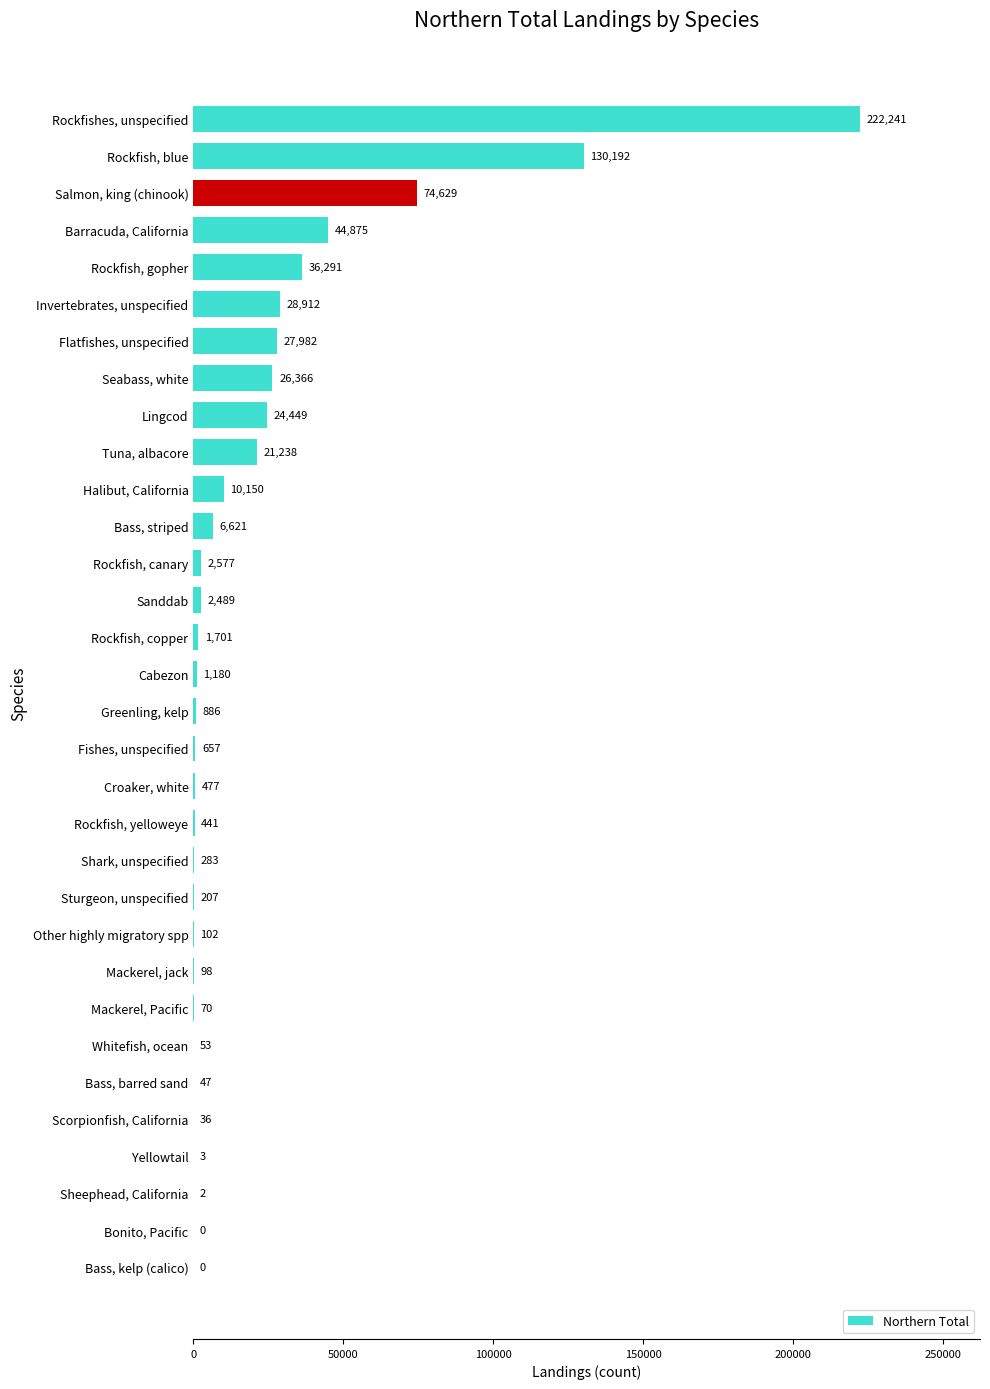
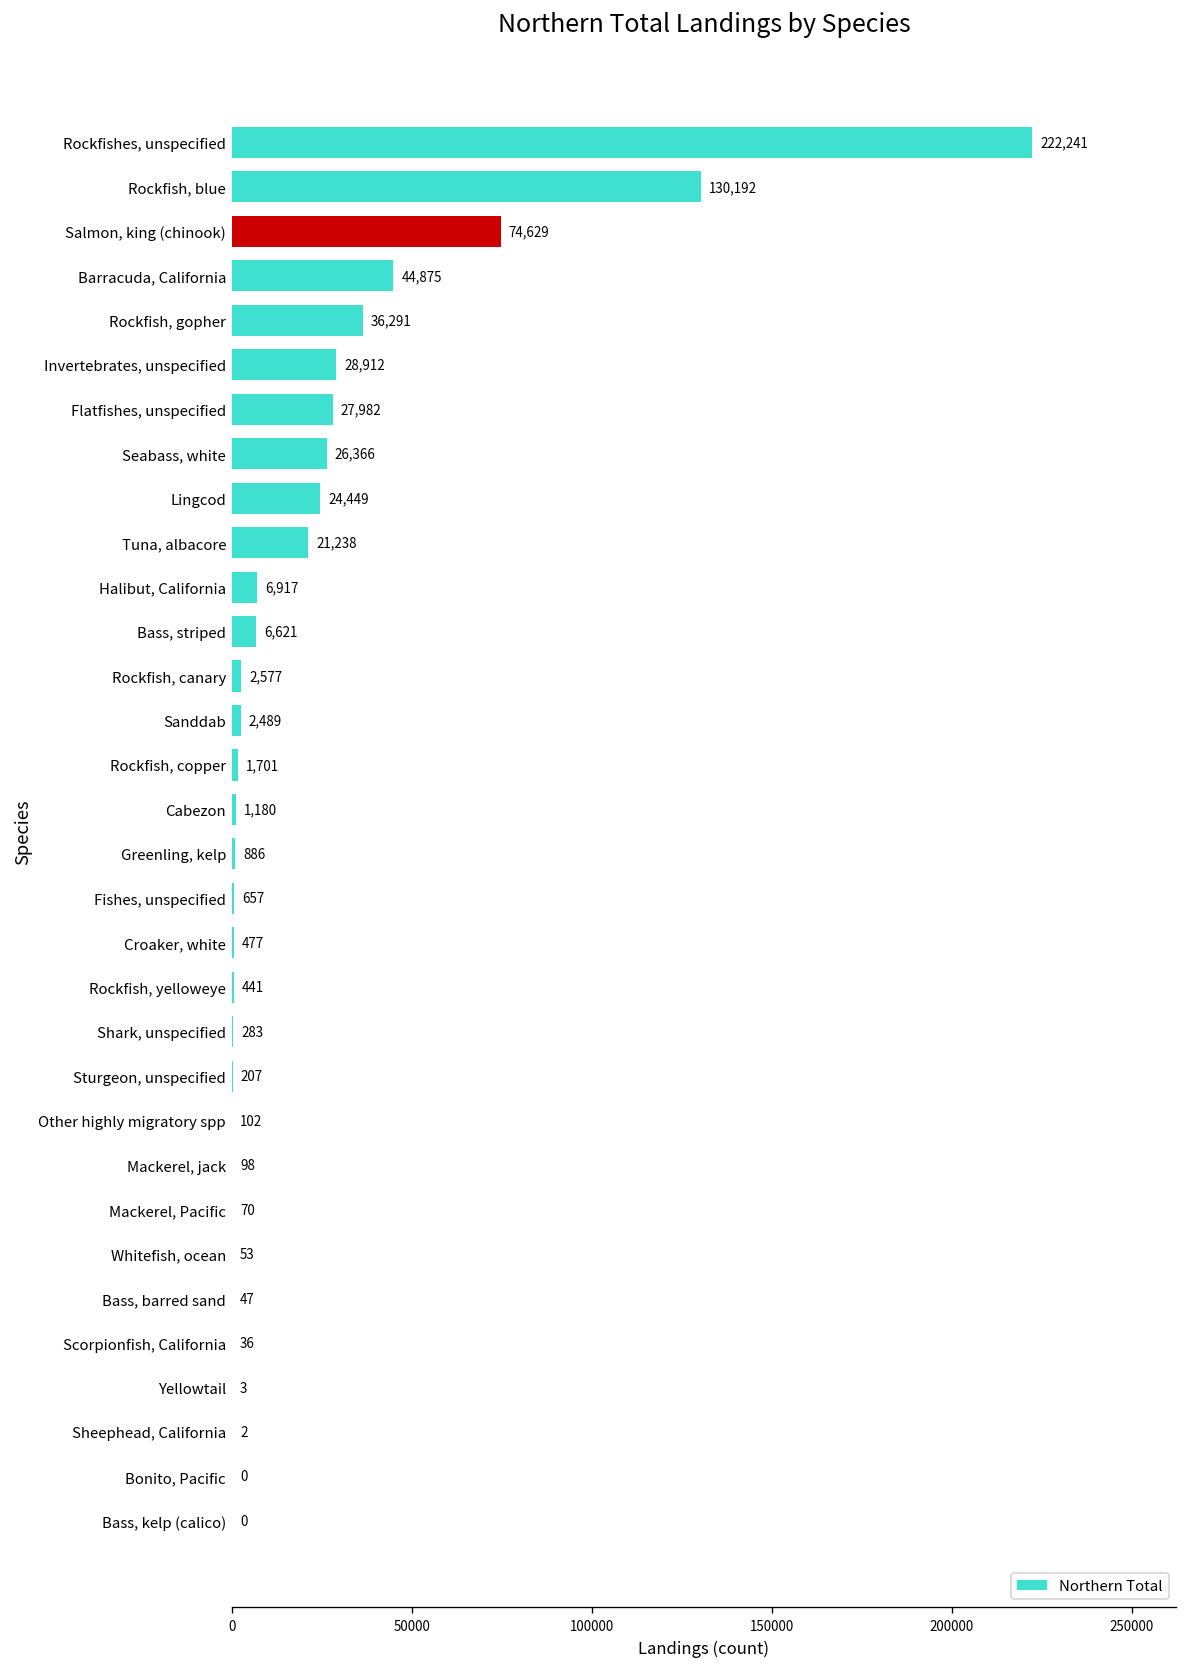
  {
    "Rockfishes, unspecified": "222,241",
    "Rockfish, blue": "130,192",
    "Salmon, king (chinook)": "74,629",
    "Barracuda, California": "44,875",
    "Rockfish, gopher": "36,291",
    "Invertebrates, unspecified": "28,912",
    "Flatfishes, unspecified": "27,982",
    "Seabass, white": "26,366",
    "Lingcod": "24,449",
    "Tuna, albacore": "21,238",
-   "Halibut, California": "10,150",
+   "Halibut, California": "6,917",
    "Bass, striped": "6,621",
    "Rockfish, canary": "2,577",
    "Sanddab": "2,489",
    "Rockfish, copper": "1,701",
    "Cabezon": "1,180",
    "Greenling, kelp": "886",
    "Fishes, unspecified": "657",
    "Croaker, white": "477",
    "Rockfish, yelloweye": "441",
    "Shark, unspecified": "283",
    "Sturgeon, unspecified": "207",
    "Other highly migratory spp": "102",
    "Mackerel, jack": "98",
    "Mackerel, Pacific": "70",
    "Whitefish, ocean": "53",
    "Bass, barred sand": "47",
    "Scorpionfish, California": "36",
    "Yellowtail": "3",
    "Sheephead, California": "2",
    "Bonito, Pacific": "0",
    "Bass, kelp (calico)": "0"
  }
